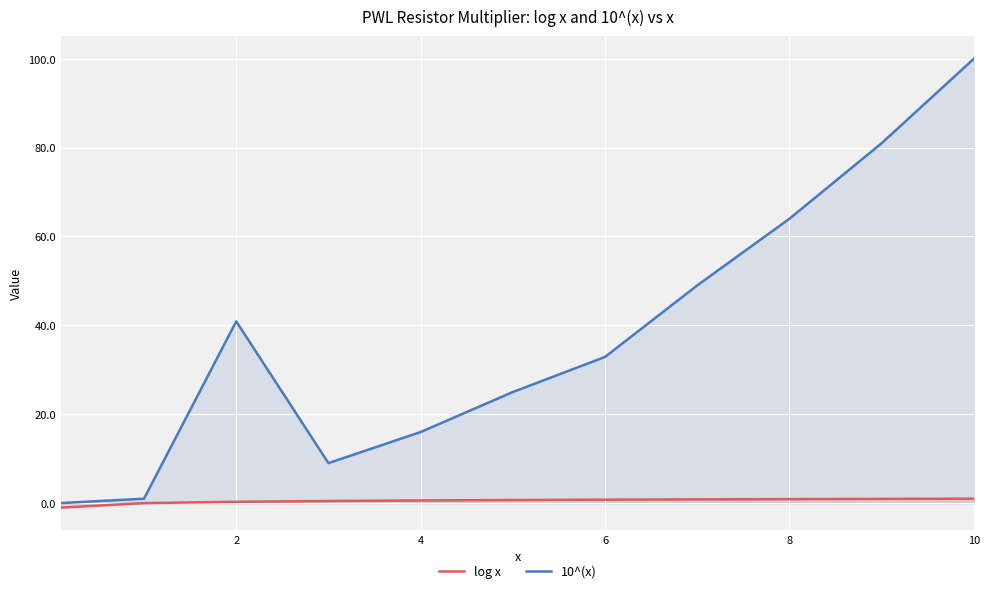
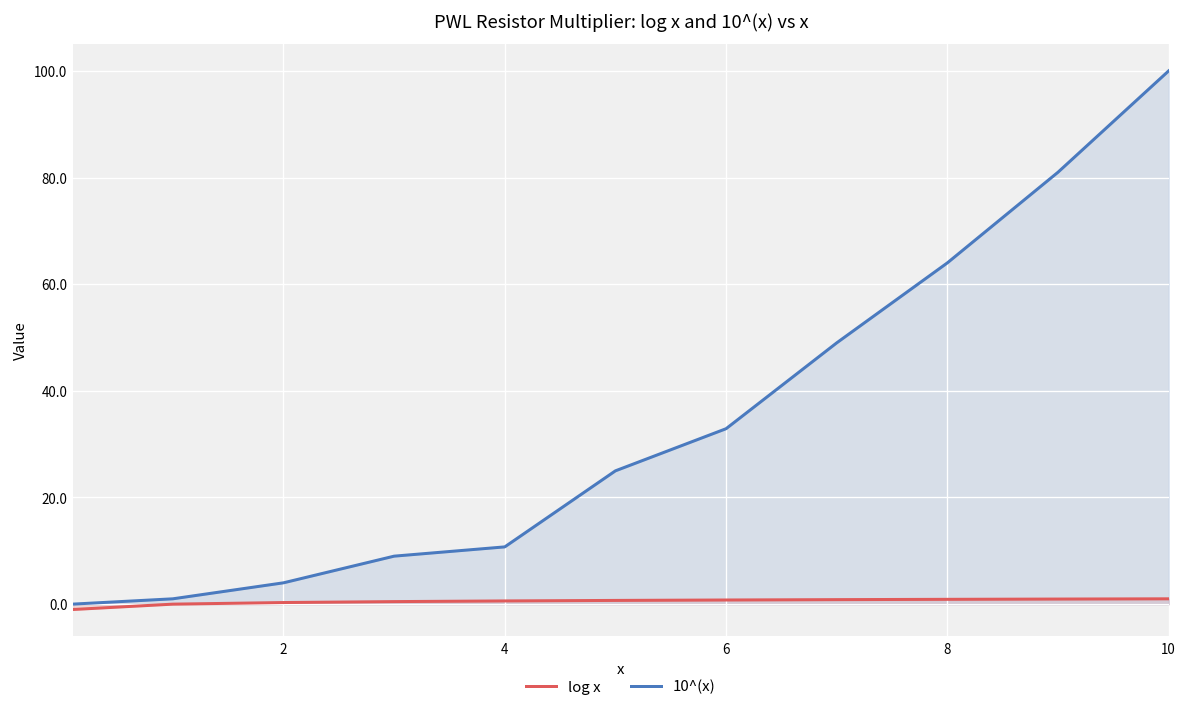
  {
    "10^(x)": {
-     "2": 41,
-     "4": 16,
+     "2": 4,
+     "4": 11,
      "6": 33,
      "8": 64,
      "10": 100
    }
  }
